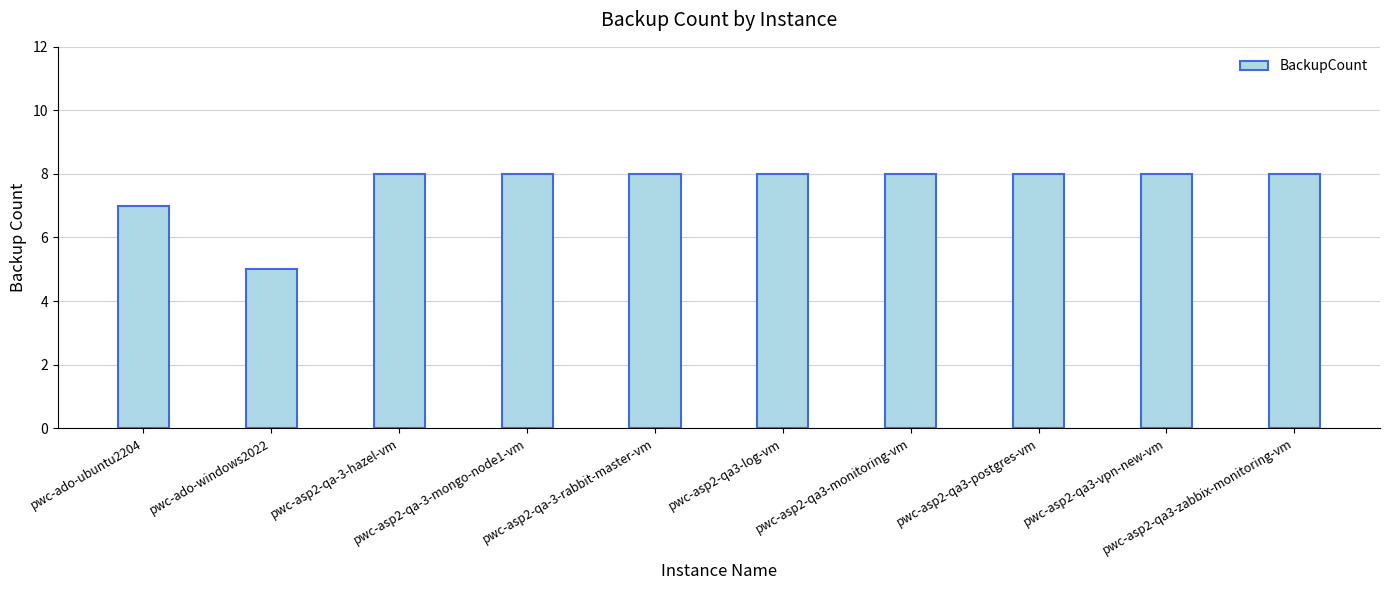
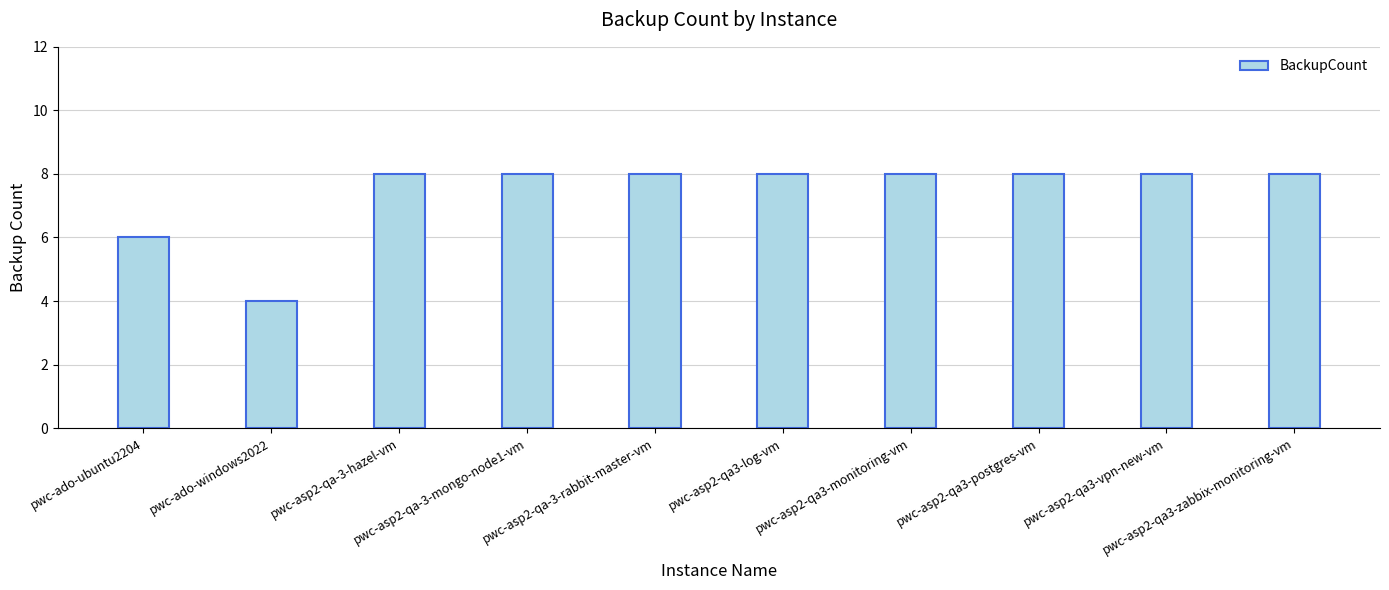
  {
-   "pwc-ado-ubuntu2204": 7,
-   "pwc-ado-windows2022": 5,
+   "pwc-ado-ubuntu2204": 6,
+   "pwc-ado-windows2022": 4,
    "pwc-asp2-qa-3-hazel-vm": 8,
    "pwc-asp2-qa-3-mongo-node1-vm": 8,
    "pwc-asp2-qa-3-rabbit-master-vm": 8,
    "pwc-asp2-qa3-log-vm": 8,
    "pwc-asp2-qa3-monitoring-vm": 8,
    "pwc-asp2-qa3-postgres-vm": 8,
    "pwc-asp2-qa3-vpn-new-vm": 8,
    "pwc-asp2-qa3-zabbix-monitoring-vm": 8
  }
